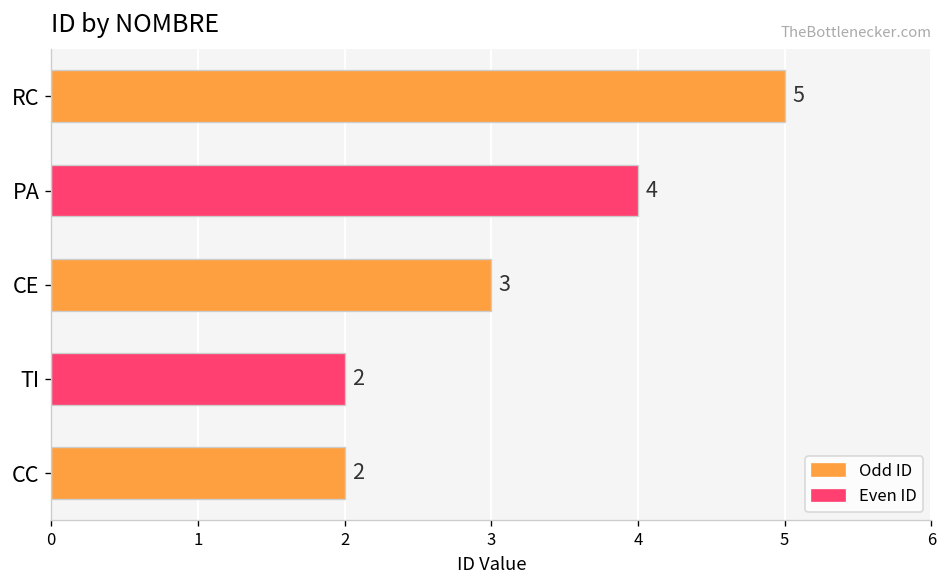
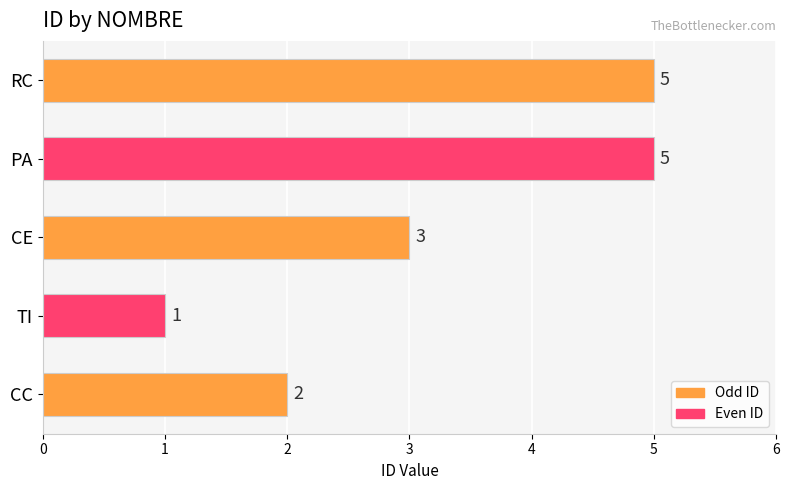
  {
    "RC": 5,
-   "PA": 4,
+   "PA": 5,
    "CE": 3,
-   "TI": 2,
+   "TI": 1,
    "CC": 2
  }
